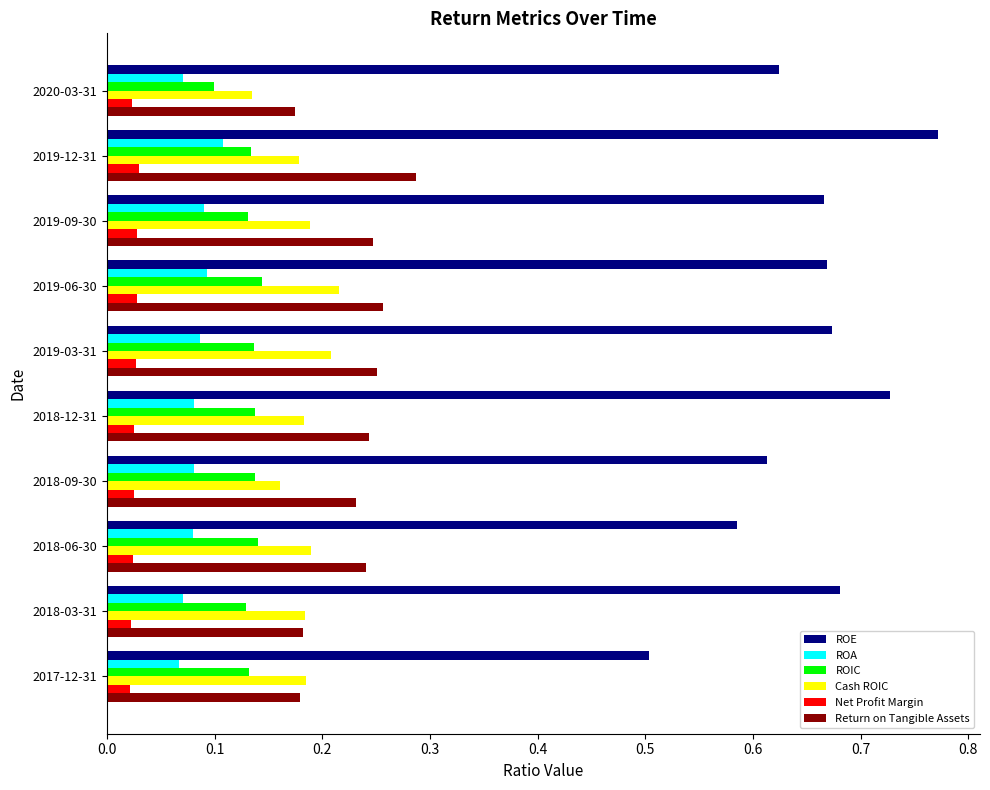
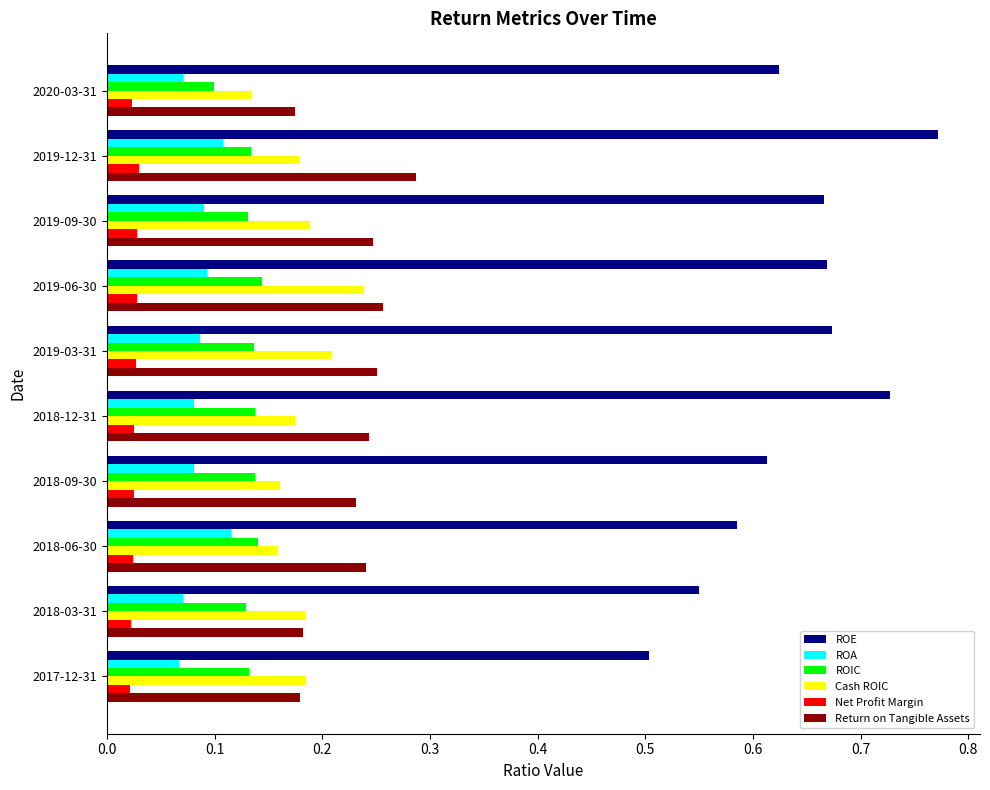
  {
    "ROE": {
      "2020-03-31": 0.624,
      "2019-12-31": 0.772,
      "2019-09-30": 0.666,
      "2019-06-30": 0.668,
      "2019-03-31": 0.674,
      "2018-12-31": 0.728,
      "2018-09-30": 0.613,
      "2018-06-30": 0.585,
-     "2018-03-31": 0.681,
+     "2018-03-31": 0.550,
      "2017-12-31": 0.504
    },
    "ROA": {
      "2020-03-31": 0.071,
      "2019-12-31": 0.108,
      "2019-09-30": 0.091,
      "2019-06-30": 0.093,
      "2019-03-31": 0.086,
      "2018-12-31": 0.081,
      "2018-09-30": 0.081,
-     "2018-06-30": 0.080,
+     "2018-06-30": 0.115,
      "2018-03-31": 0.070,
      "2017-12-31": 0.067
    },
    "ROIC": {
      "2020-03-31": 0.100,
      "2019-12-31": 0.134,
      "2019-09-30": 0.131,
      "2019-06-30": 0.144,
      "2019-03-31": 0.136,
      "2018-12-31": 0.137,
      "2018-09-30": 0.138,
      "2018-06-30": 0.141,
      "2018-03-31": 0.129,
      "2017-12-31": 0.132
    },
    "Cash ROIC": {
      "2020-03-31": 0.135,
      "2019-12-31": 0.178,
      "2019-09-30": 0.189,
-     "2019-06-30": 0.216,
+     "2019-06-30": 0.239,
      "2019-03-31": 0.208,
-     "2018-12-31": 0.183,
+     "2018-12-31": 0.174,
      "2018-09-30": 0.161,
-     "2018-06-30": 0.189,
+     "2018-06-30": 0.159,
      "2018-03-31": 0.184,
      "2017-12-31": 0.185
    },
    "Net Profit Margin": {
      "2020-03-31": 0.023,
      "2019-12-31": 0.030,
      "2019-09-30": 0.028,
      "2019-06-30": 0.028,
      "2019-03-31": 0.027,
      "2018-12-31": 0.025,
      "2018-09-30": 0.025,
      "2018-06-30": 0.024,
      "2018-03-31": 0.022,
      "2017-12-31": 0.021
    },
    "Return on Tangible Assets": {
      "2020-03-31": 0.175,
      "2019-12-31": 0.287,
      "2019-09-30": 0.247,
      "2019-06-30": 0.256,
      "2019-03-31": 0.251,
      "2018-12-31": 0.244,
      "2018-09-30": 0.231,
      "2018-06-30": 0.241,
      "2018-03-31": 0.182,
      "2017-12-31": 0.180
    }
  }
